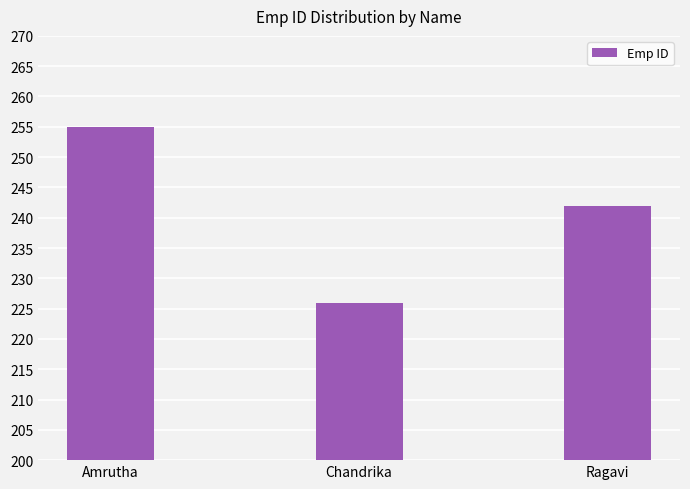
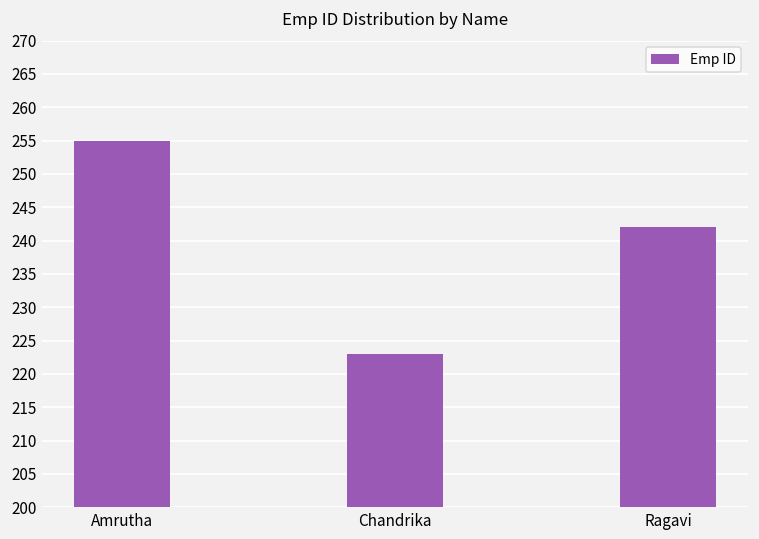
  {
    "Amrutha": 255,
-   "Chandrika": 226,
+   "Chandrika": 223,
    "Ragavi": 242
  }
